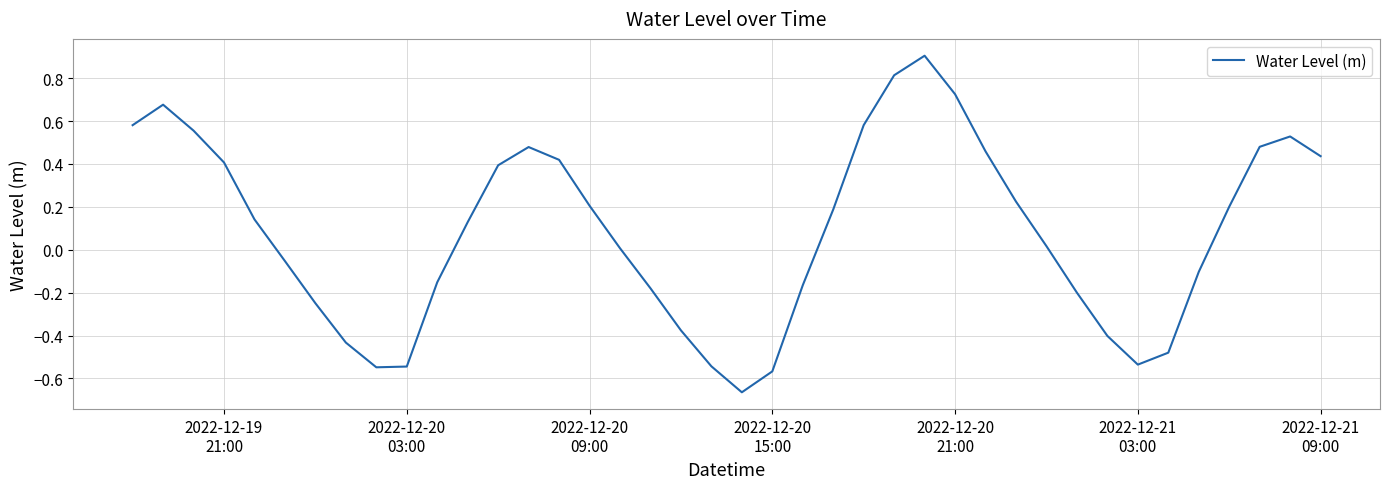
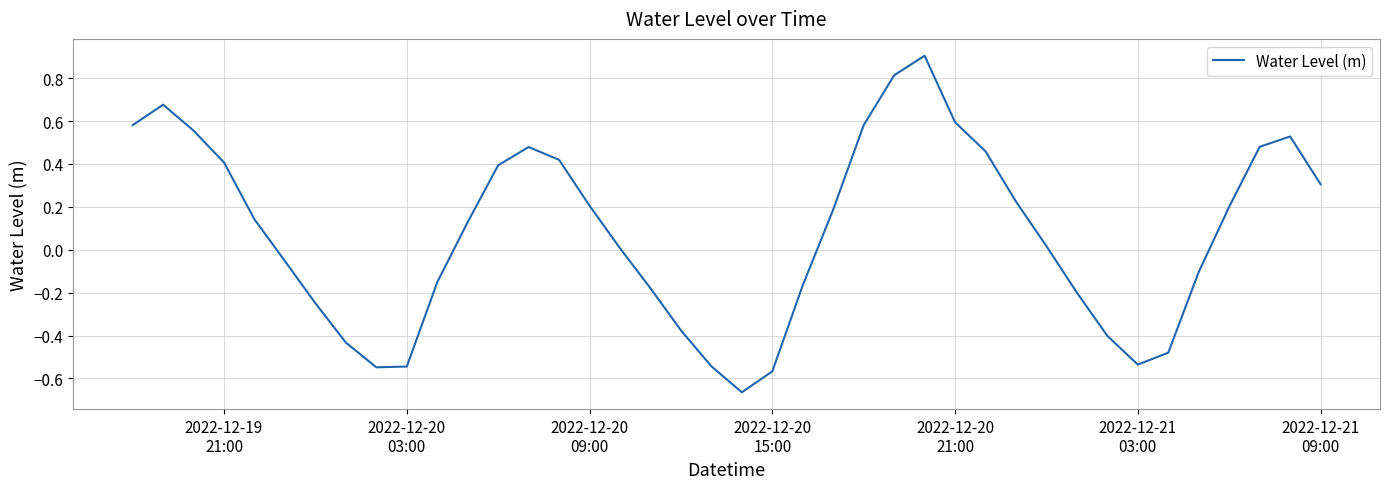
  {
    "2022-12-19 21:00": 0.41,
    "2022-12-20 03:00": -0.54,
    "2022-12-20 09:00": 0.21,
    "2022-12-20 15:00": -0.57,
-   "2022-12-20 21:00": 0.72,
+   "2022-12-20 21:00": 0.59,
    "2022-12-21 03:00": -0.54,
-   "2022-12-21 09:00": 0.44
+   "2022-12-21 09:00": 0.30
  }
